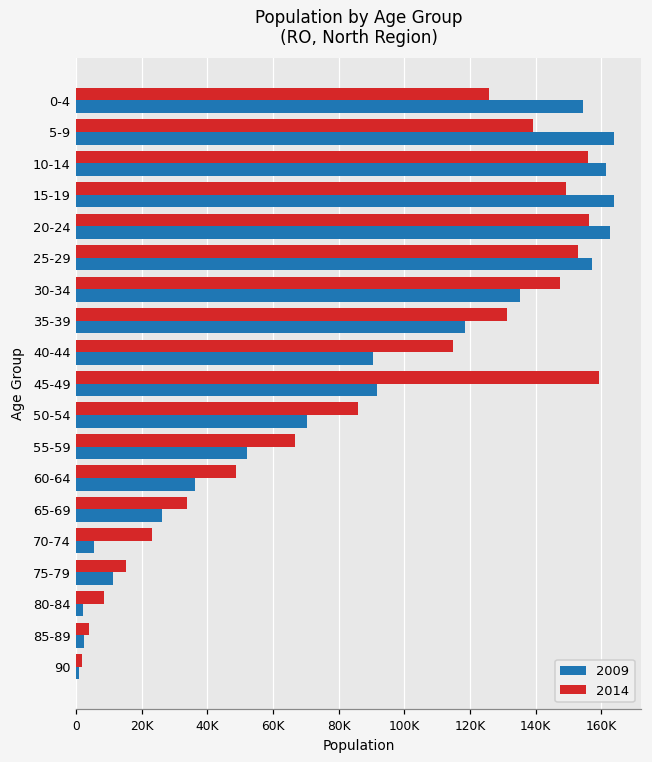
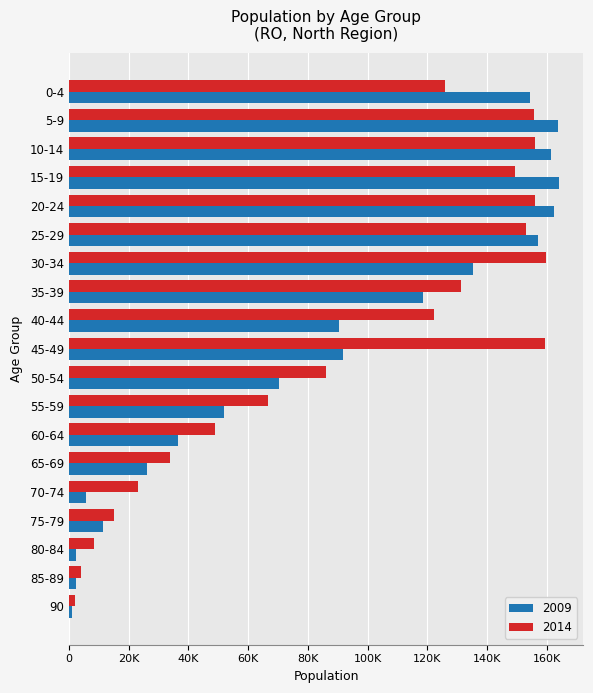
  {
    "2009": {
      "0-4": 154000,
      "5-9": 164000,
      "10-14": 162000,
      "15-19": 164000,
      "20-24": 163000,
      "25-29": 157000,
      "30-34": 135000,
      "35-39": 118000,
      "40-44": 90000,
      "45-49": 92000,
      "50-54": 70000,
      "55-59": 52000,
      "60-64": 36000,
      "65-69": 26000,
      "70-74": 6000,
      "75-79": 11000,
      "80-84": 2000,
      "85-89": 2000,
      "90": 1000
    },
    "2014": {
      "0-4": 126000,
-     "5-9": 139000,
+     "5-9": 156000,
      "10-14": 156000,
      "15-19": 149000,
      "20-24": 156000,
      "25-29": 153000,
-     "30-34": 147000,
+     "30-34": 160000,
      "35-39": 131000,
-     "40-44": 115000,
+     "40-44": 122000,
      "45-49": 159000,
      "50-54": 86000,
      "55-59": 67000,
      "60-64": 49000,
      "65-69": 34000,
      "70-74": 23000,
      "75-79": 15000,
      "80-84": 8000,
      "85-89": 4000,
      "90": 2000
    }
  }
